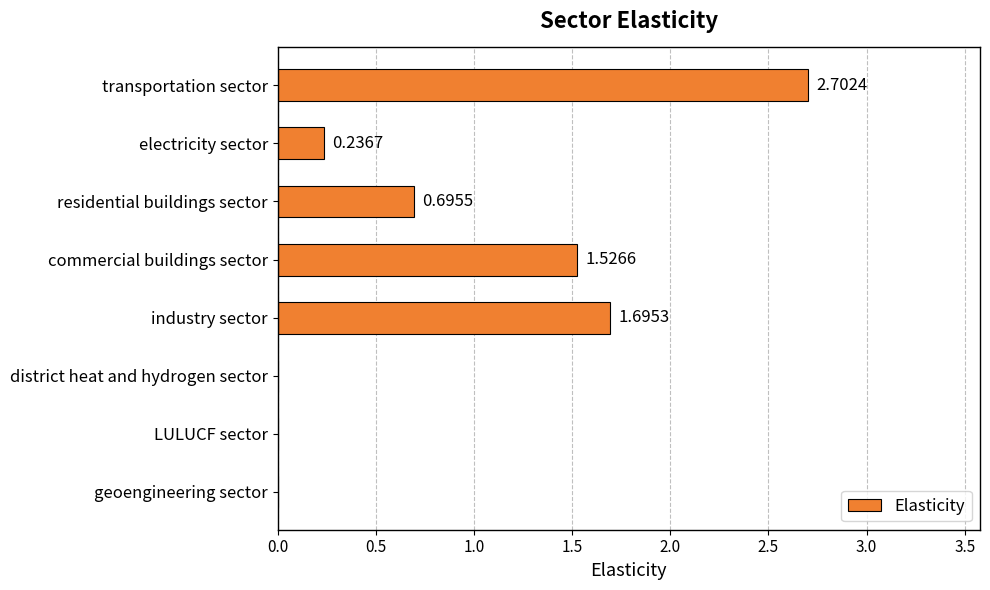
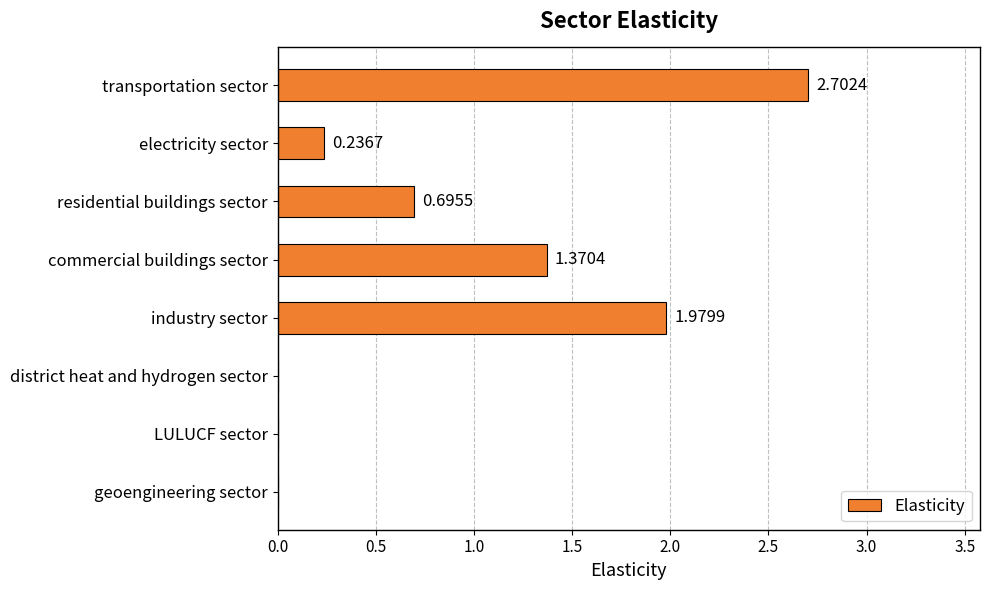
  {
    "transportation sector": 2.7024,
    "electricity sector": 0.2367,
    "residential buildings sector": 0.6955,
-   "commercial buildings sector": 1.5266,
-   "industry sector": 1.6953
+   "commercial buildings sector": 1.3704,
+   "industry sector": 1.9799
  }
